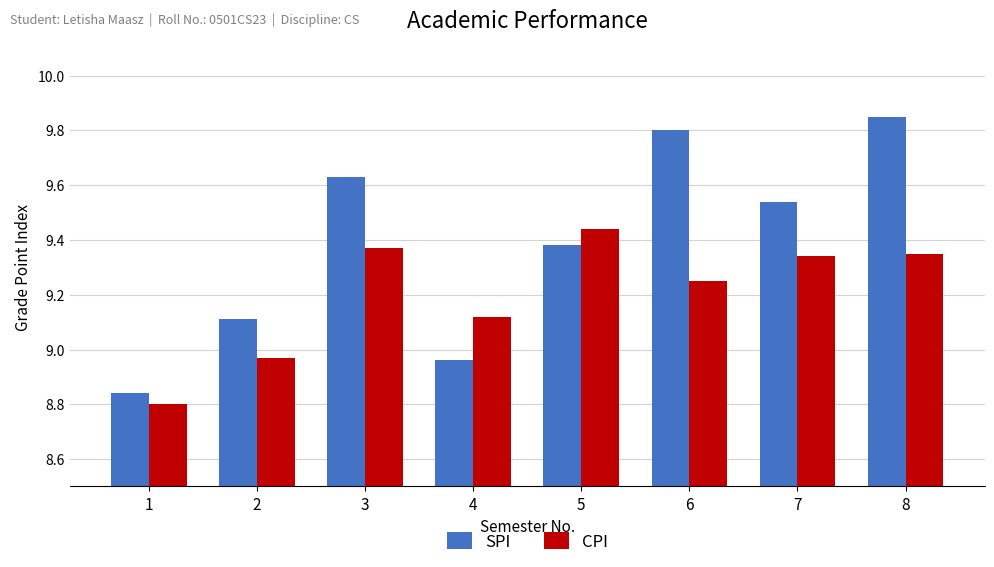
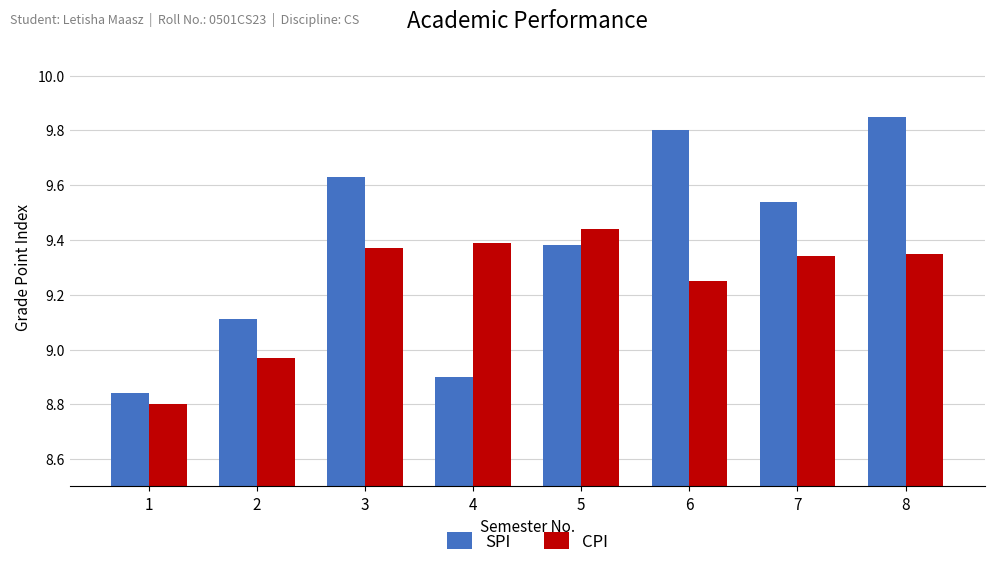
  {
    "SPI": {
      "1": 8.84,
      "2": 9.11,
      "3": 9.63,
-     "4": 8.96,
+     "4": 8.90,
      "5": 9.38,
      "6": 9.80,
      "7": 9.54,
      "8": 9.85
    },
    "CPI": {
      "1": 8.80,
      "2": 8.97,
      "3": 9.37,
-     "4": 9.12,
+     "4": 9.39,
      "5": 9.44,
      "6": 9.25,
      "7": 9.34,
      "8": 9.35
    }
  }
